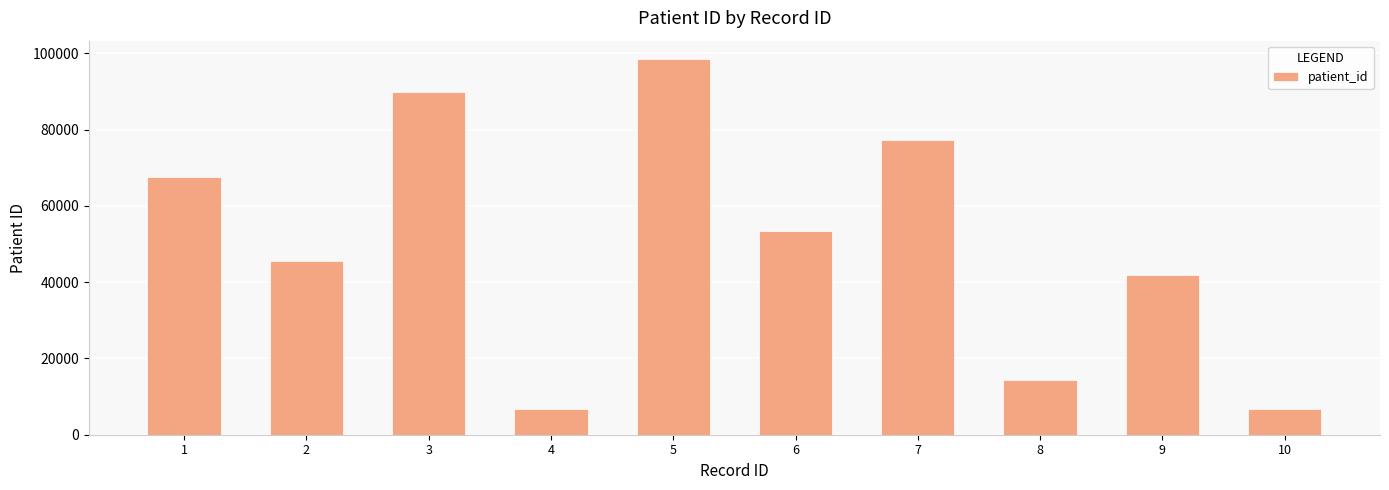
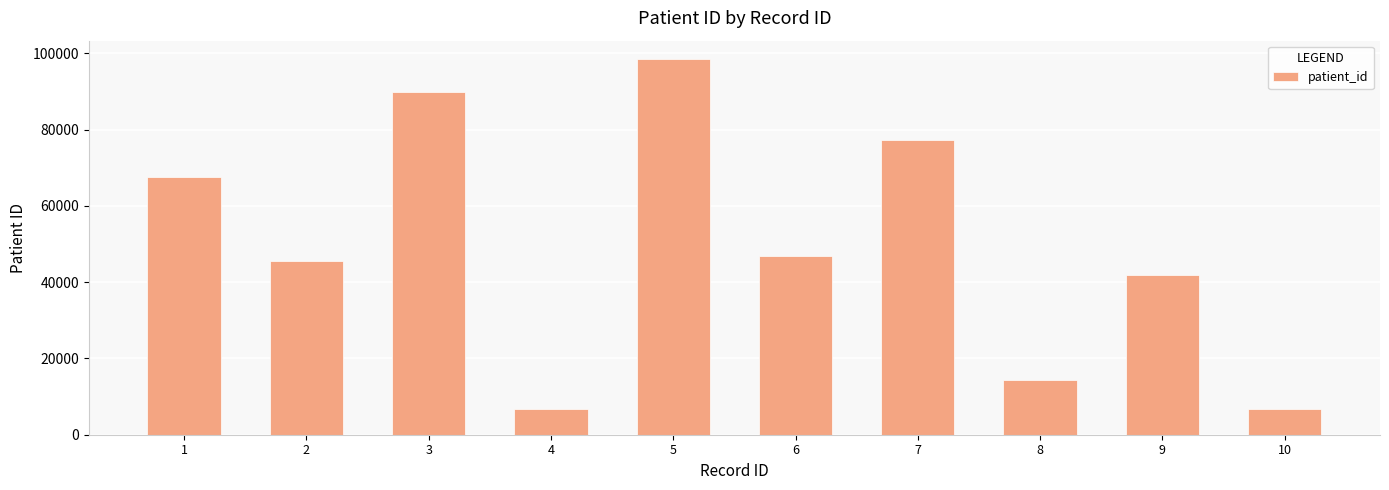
  {
    "1": 68000,
    "2": 46000,
    "3": 90000,
    "4": 7000,
    "5": 98000,
-   "6": 53000,
+   "6": 47000,
    "7": 77000,
    "8": 14000,
    "9": 42000,
    "10": 7000
  }
